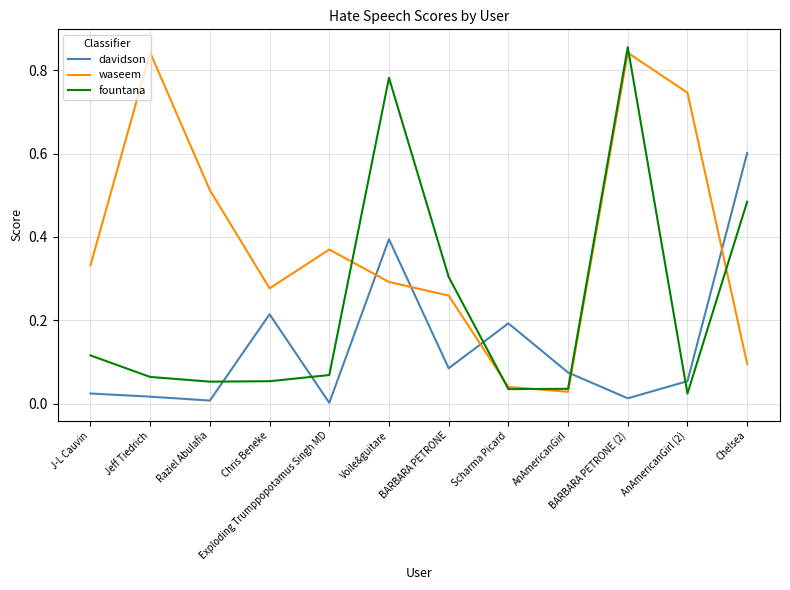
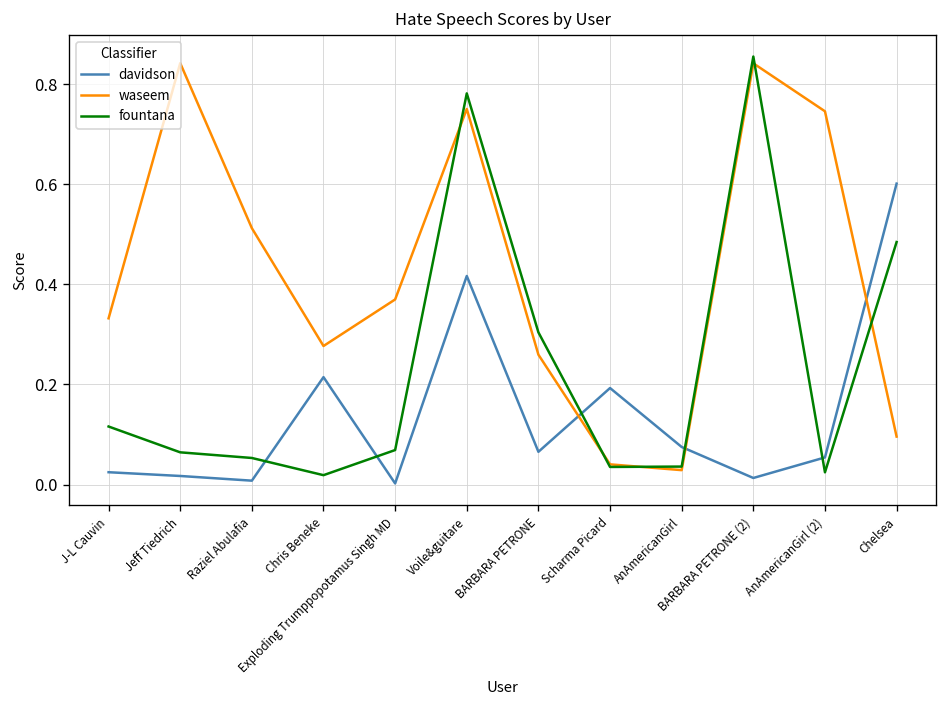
  {
    "davidson": {
      "J-L Cauvin": 0.02,
      "Jeff Tiedrich": 0.02,
      "Raziel Abulafia": 0.01,
      "Chris Beneke": 0.21,
      "Exploding Trumppopotamus Singh MD": 0.00,
-     "Voile&guitare": 0.39,
-     "BARBARA PETRONE": 0.09,
+     "Voile&guitare": 0.42,
+     "BARBARA PETRONE": 0.07,
      "Scharma Picard": 0.19,
      "AnAmericanGirl": 0.08,
      "BARBARA PETRONE (2)": 0.01,
      "AnAmericanGirl (2)": 0.05,
      "Chelsea": 0.60
    },
    "waseem": {
      "J-L Cauvin": 0.33,
      "Raziel Abulafia": 0.51,
      "Chris Beneke": 0.28,
      "Exploding Trumppopotamus Singh MD": 0.37,
-     "Voile&guitare": 0.29,
+     "Voile&guitare": 0.75,
      "BARBARA PETRONE": 0.26,
      "AnAmericanGirl": 0.03,
      "BARBARA PETRONE (2)": 0.84,
      "AnAmericanGirl (2)": 0.75,
      "Chelsea": 0.10
    },
    "fountana": {
      "J-L Cauvin": 0.12,
      "Jeff Tiedrich": 0.06,
      "Raziel Abulafia": 0.05,
-     "Chris Beneke": 0.05,
+     "Chris Beneke": 0.02,
      "Exploding Trumppopotamus Singh MD": 0.07,
      "Voile&guitare": 0.78,
      "BARBARA PETRONE": 0.30,
      "AnAmericanGirl": 0.04,
      "BARBARA PETRONE (2)": 0.86,
      "AnAmericanGirl (2)": 0.02,
      "Chelsea": 0.48
    }
  }
